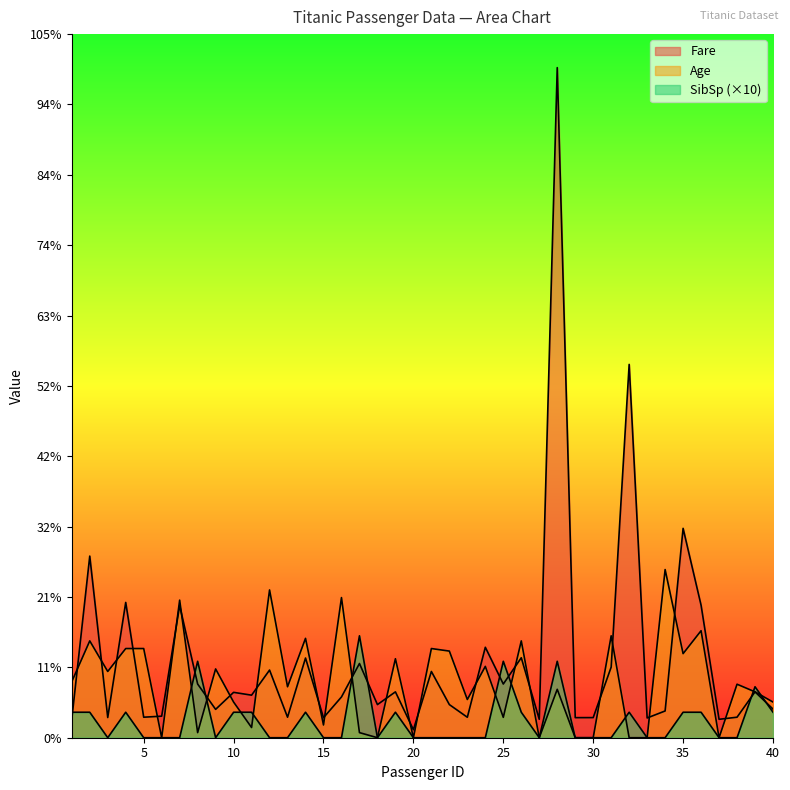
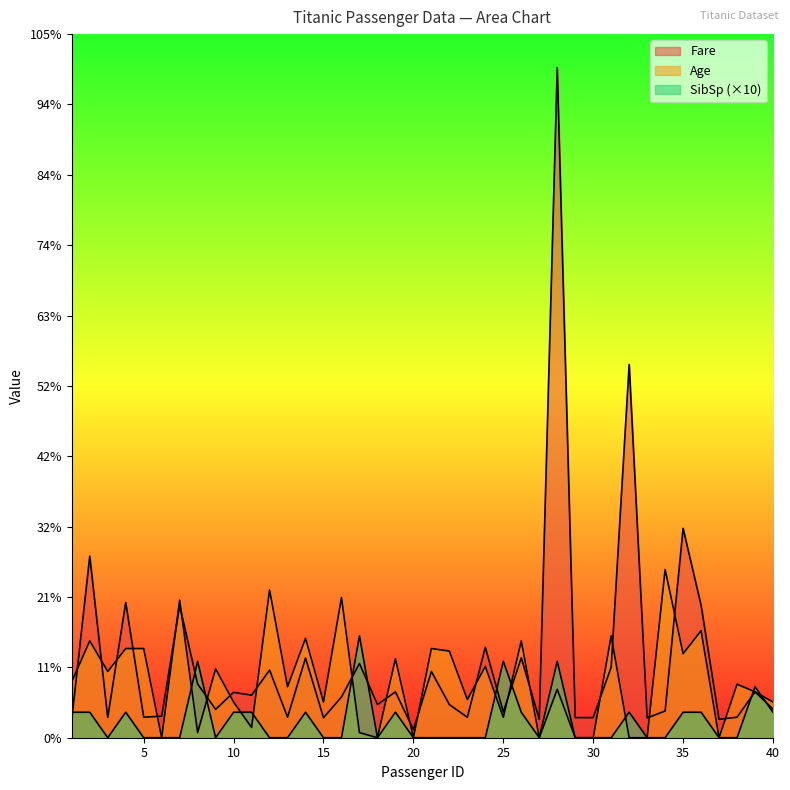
  {
    "Fare": {
      "5": "3%",
      "10": "7%",
      "15": "3%",
      "20": "1%",
-     "25": "8%",
+     "25": "4%",
      "30": "3%",
      "35": "31%",
      "40": "4%"
    },
    "Age": {
      "5": "13%",
      "10": "5%",
-     "15": "2%",
+     "15": "5%",
      "25": "3%",
      "35": "13%",
      "40": "5%"
    },
    "SibSp (×10)": {
      "5": "0%",
      "10": "4%",
      "15": "0%",
      "25": "11%",
      "35": "4%",
      "40": "4%"
    }
  }
